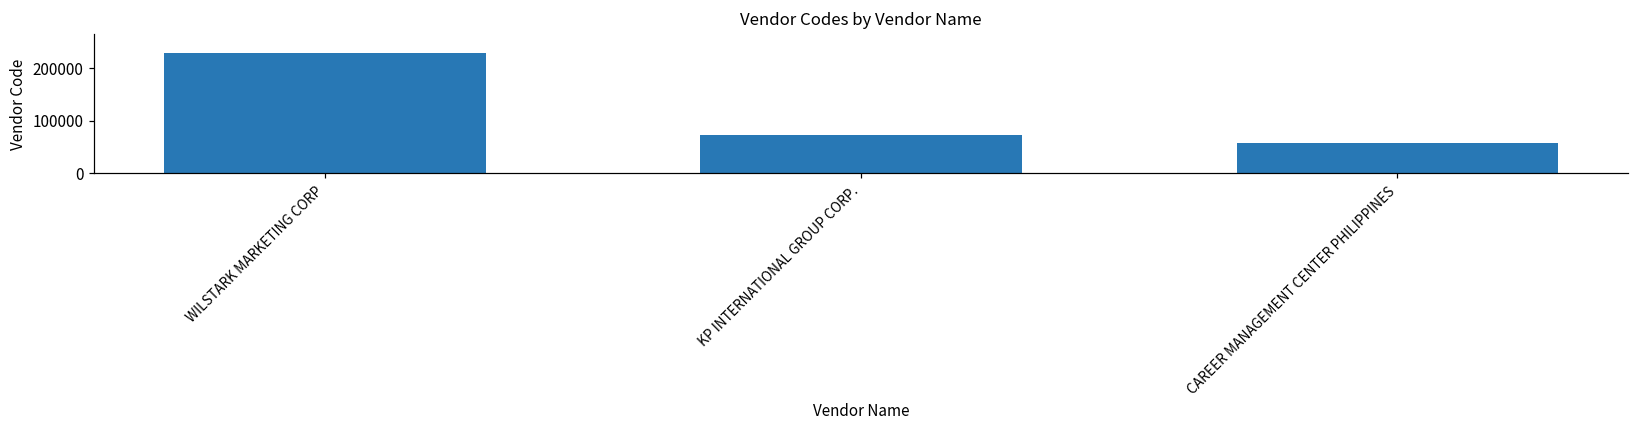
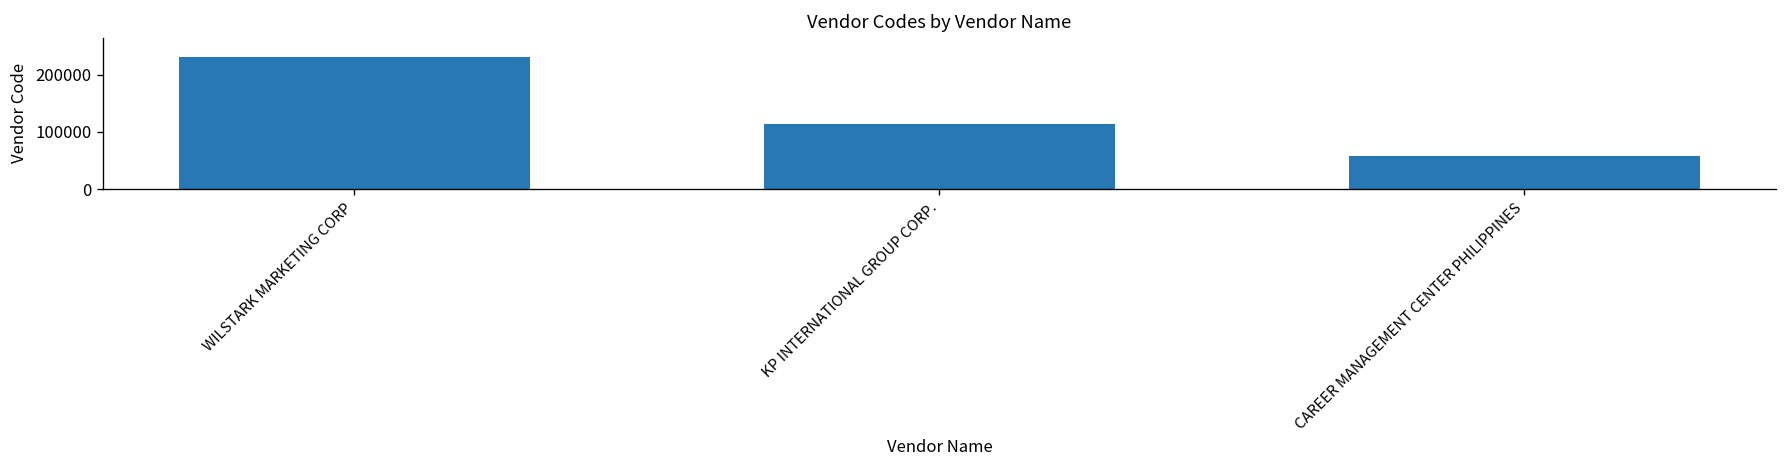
  {
    "WILSTARK MARKETING CORP": 230000,
-   "KP INTERNATIONAL GROUP CORP.": 70000,
+   "KP INTERNATIONAL GROUP CORP.": 110000,
    "CAREER MANAGEMENT CENTER PHILIPPINES": 60000
  }
